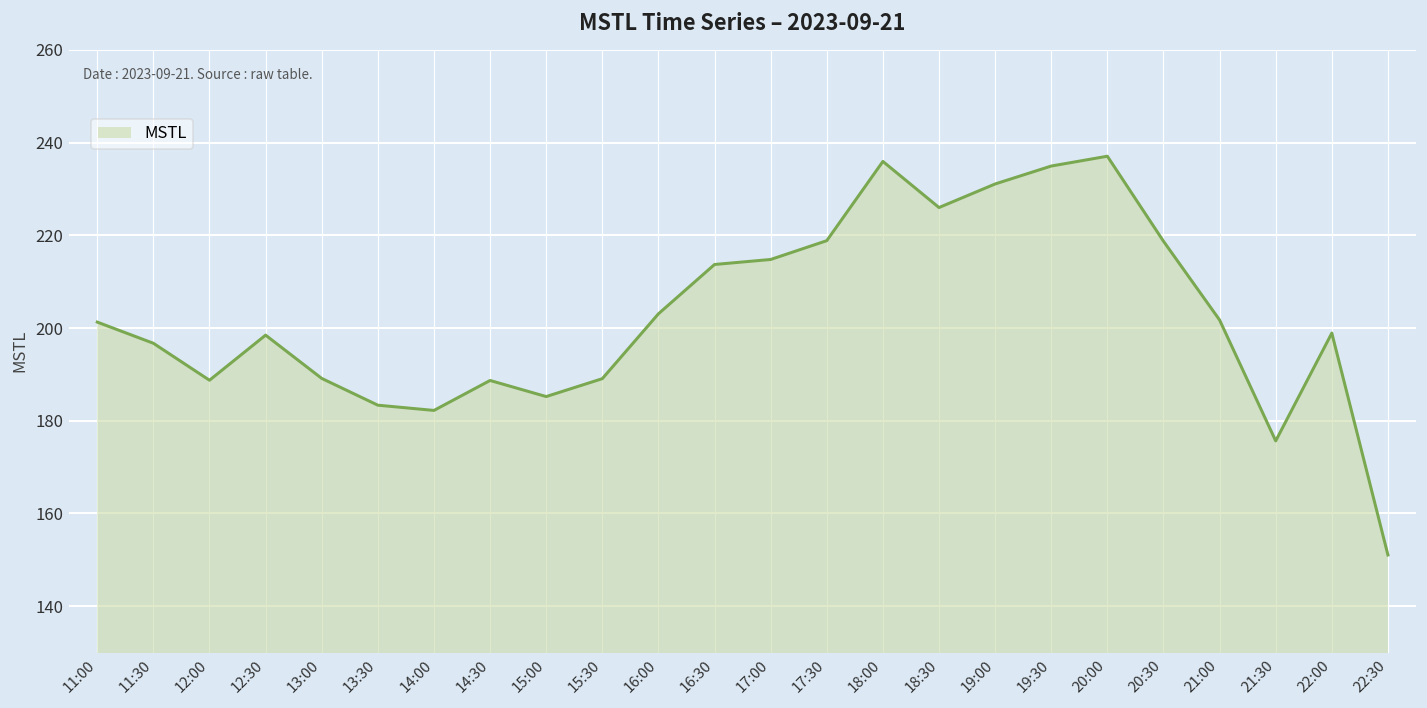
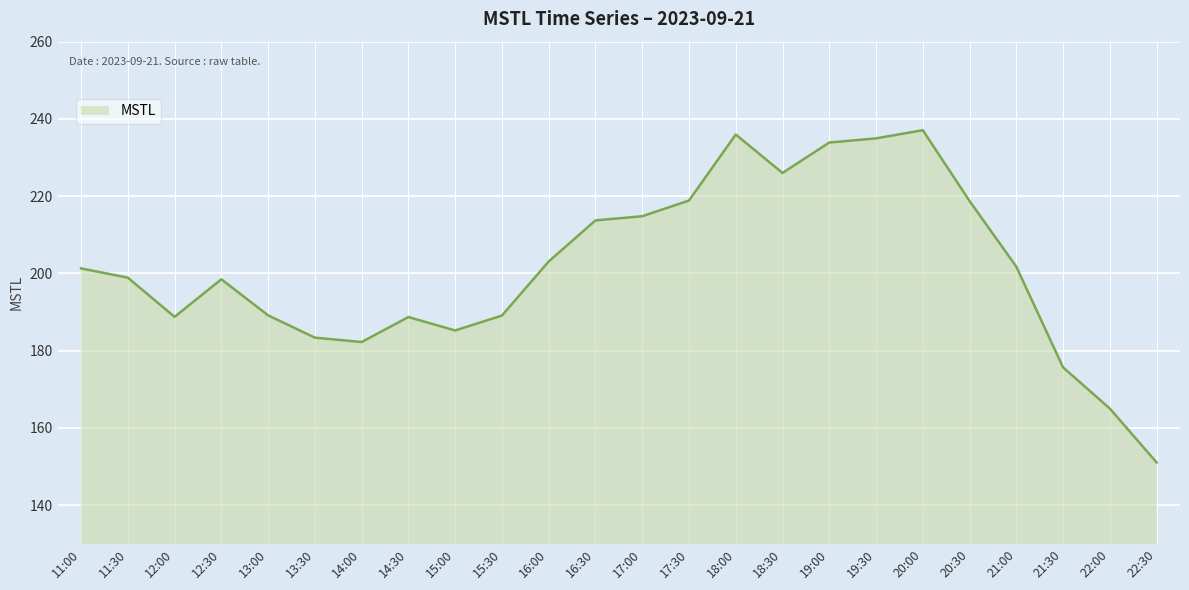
  {
    "11:00": 201,
-   "11:30": 197,
+   "11:30": 199,
    "12:00": 189,
    "12:30": 198,
    "13:00": 189,
    "13:30": 183,
    "14:00": 182,
    "14:30": 189,
    "15:00": 185,
    "15:30": 189,
    "16:00": 203,
    "16:30": 214,
    "17:00": 215,
    "17:30": 219,
    "18:00": 236,
    "18:30": 226,
-   "19:00": 231,
+   "19:00": 234,
    "19:30": 235,
    "20:00": 237,
    "20:30": 219,
    "21:00": 202,
    "21:30": 176,
-   "22:00": 199,
+   "22:00": 165,
    "22:30": 151
  }
